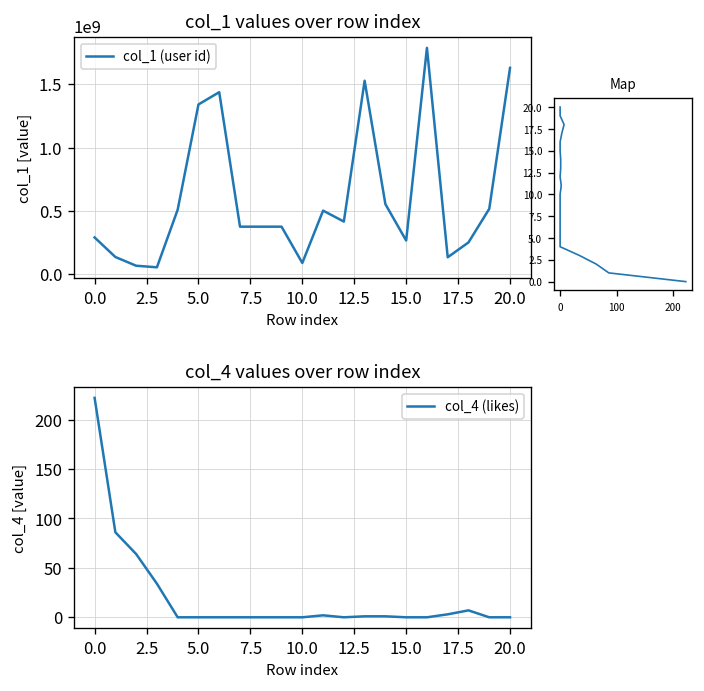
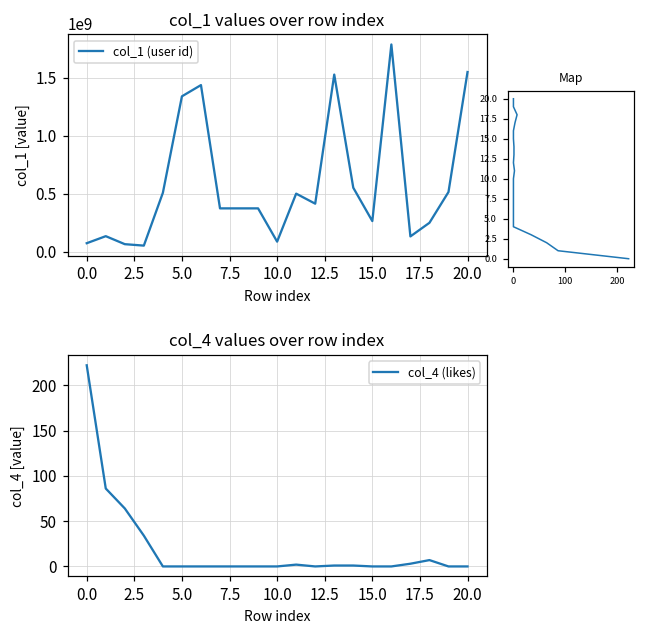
  {
    "col_1 values over row index": {
-     "0.0": 290000000,
+     "0.0": 70000000,
      "5.0": 1340000000,
      "10.0": 90000000,
      "15.0": 260000000,
-     "20.0": 1630000000
+     "20.0": 1550000000
    },
    "col_4 values over row index": {
      "0.0": 220,
      "5.0": 0,
      "10.0": 0,
      "15.0": 0,
      "20.0": 0
    }
  }
